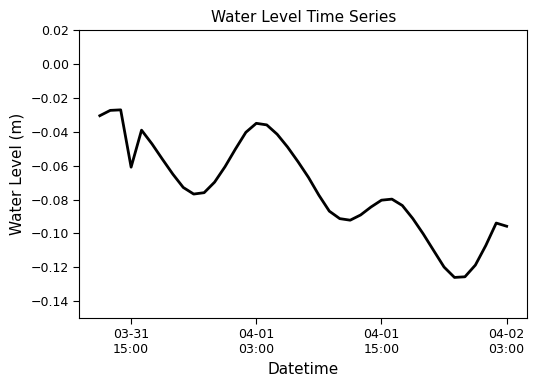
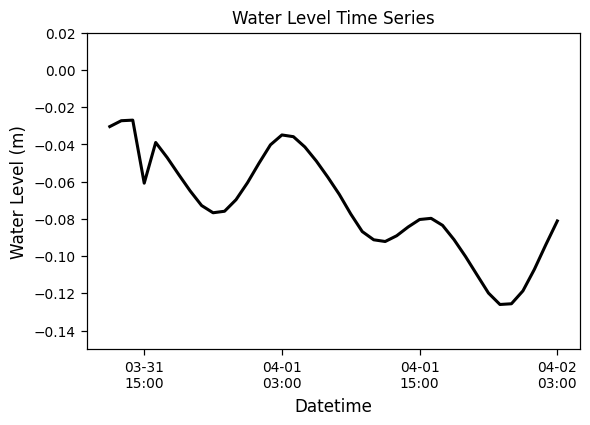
  {
    "03-31 15:00": -0.061,
    "04-01 03:00": -0.035,
    "04-01 15:00": -0.080,
-   "04-02 03:00": -0.096
+   "04-02 03:00": -0.081
  }
